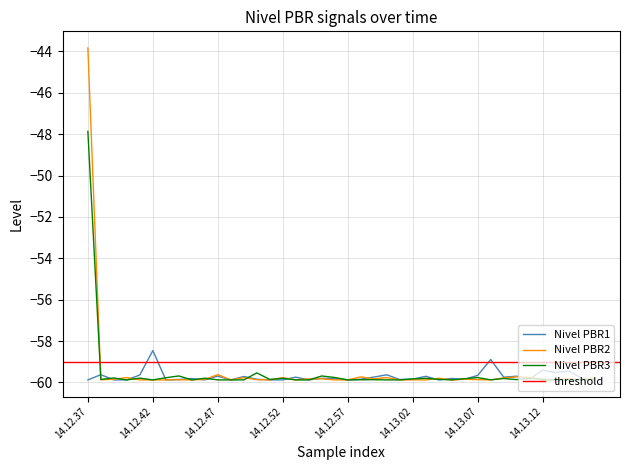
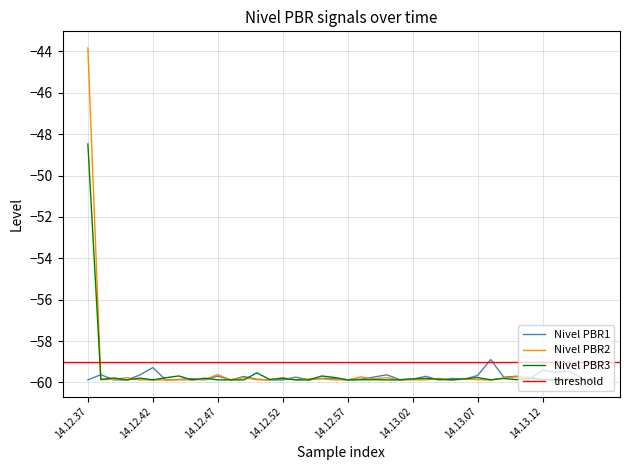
  {
    "Nivel PBR1": {
      "14.12.37": -59.9,
-     "14.12.42": -58.5
+     "14.12.42": -59.3
    },
    "Nivel PBR2": {
      "14.12.37": -43.8
    },
    "Nivel PBR3": {
-     "14.12.37": -47.9
+     "14.12.37": -48.5
    }
  }
